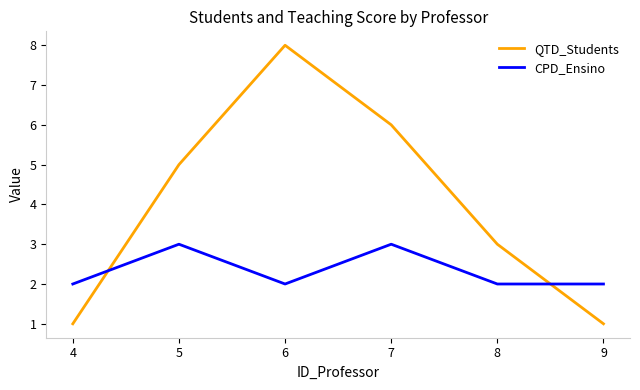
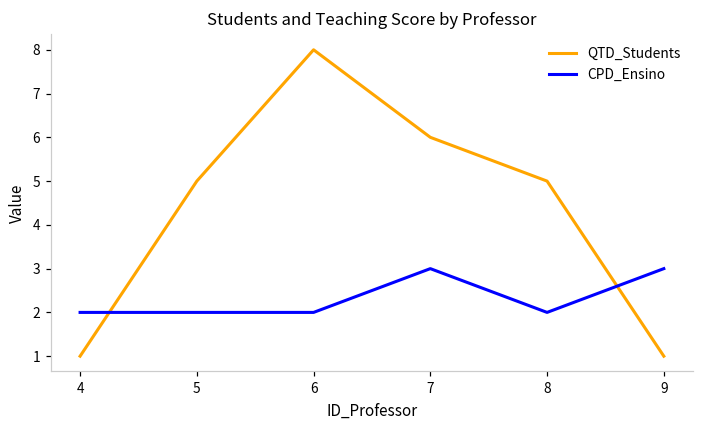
  {
    "QTD_Students": {
      "4": 1,
      "5": 5,
      "6": 8,
      "7": 6,
-     "8": 3,
+     "8": 5,
      "9": 1
    },
    "CPD_Ensino": {
      "4": 2,
-     "5": 3,
+     "5": 2,
      "6": 2,
      "7": 3,
      "8": 2,
-     "9": 2
+     "9": 3
    }
  }
